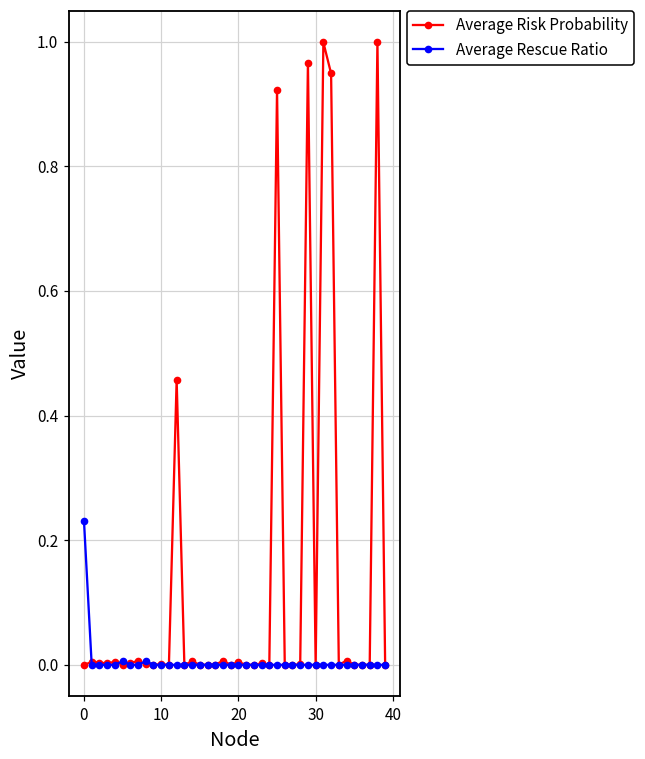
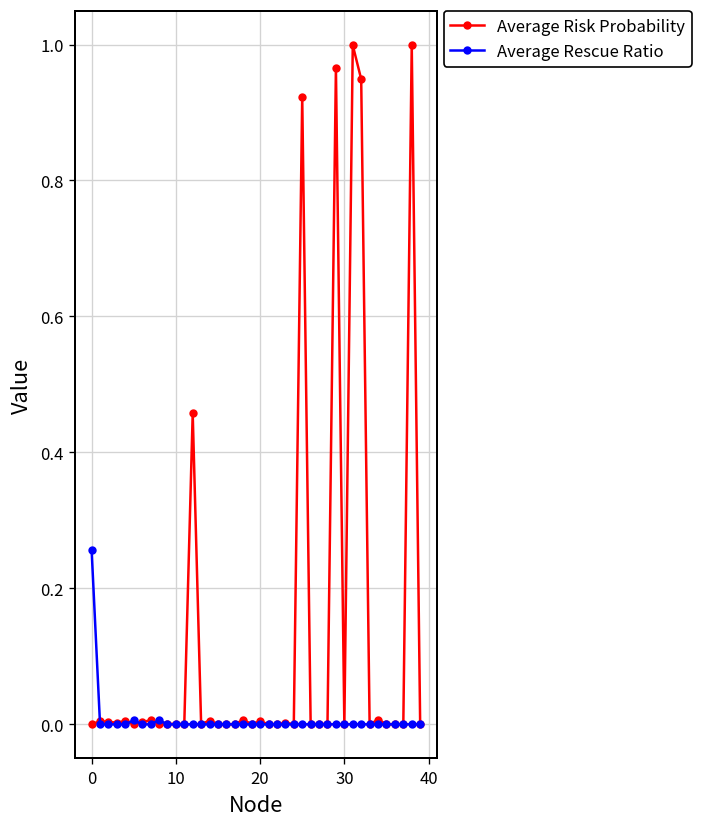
  {
    "Average Risk Probability": {
      "0": 0.00
    },
    "Average Rescue Ratio": {
-     "0": 0.23
+     "0": 0.26
    }
  }
